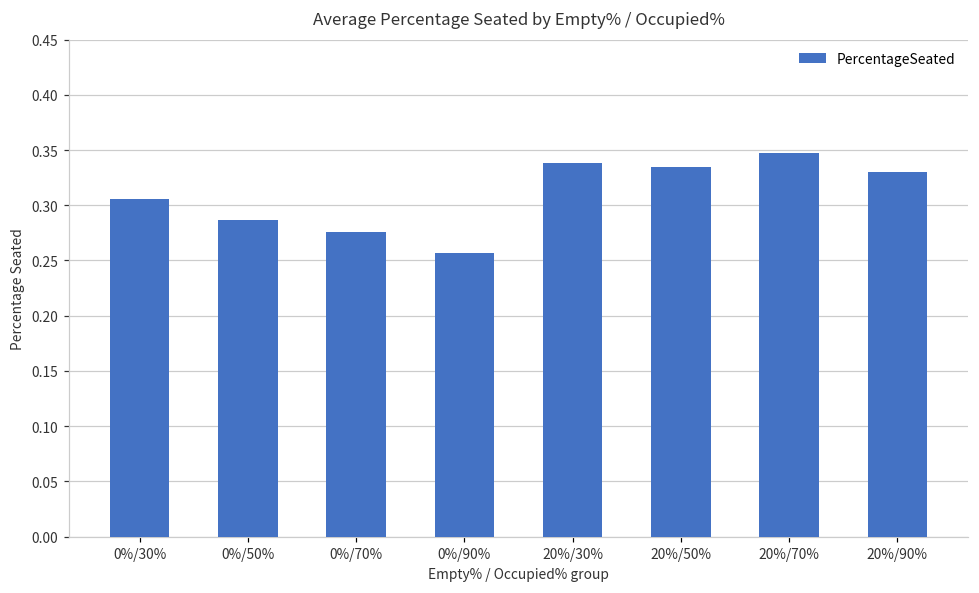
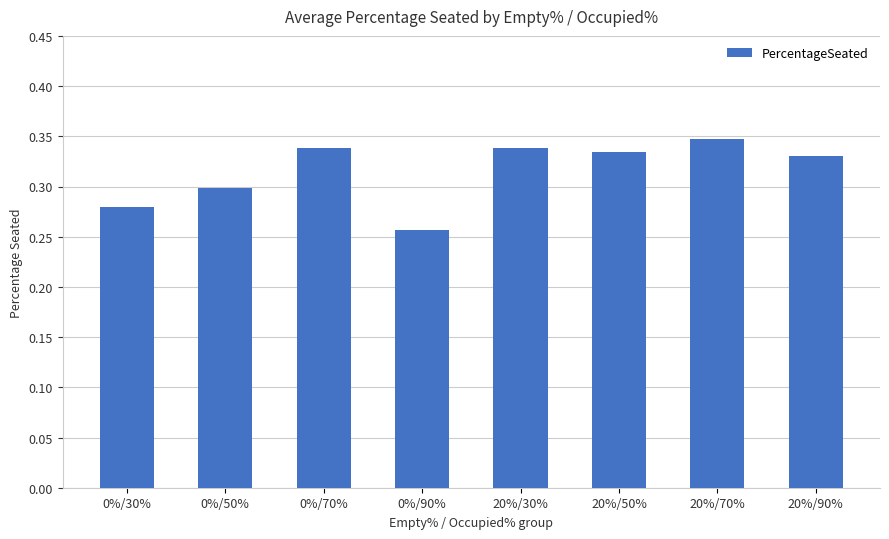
  {
-   "0%/30%": 0.306,
-   "0%/50%": 0.287,
-   "0%/70%": 0.276,
+   "0%/30%": 0.279,
+   "0%/50%": 0.299,
+   "0%/70%": 0.338,
    "0%/90%": 0.257,
    "20%/30%": 0.338,
    "20%/50%": 0.334,
    "20%/70%": 0.348,
    "20%/90%": 0.330
  }
